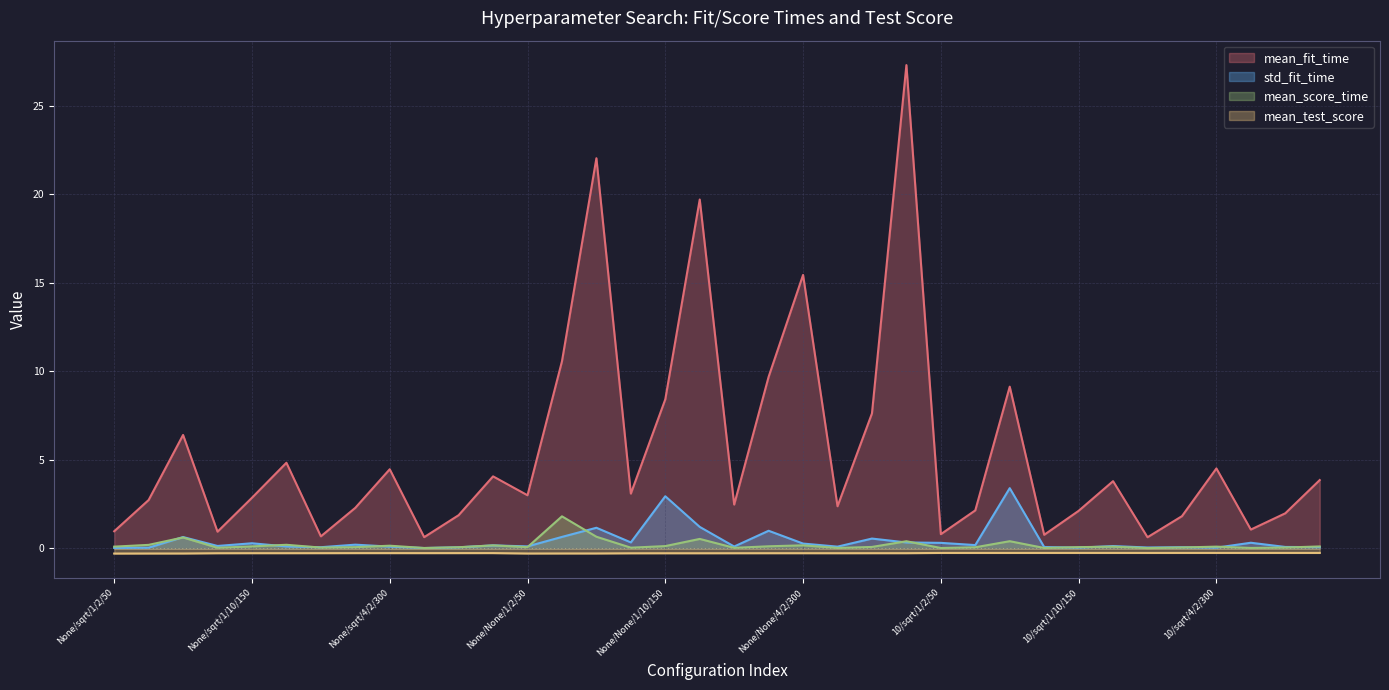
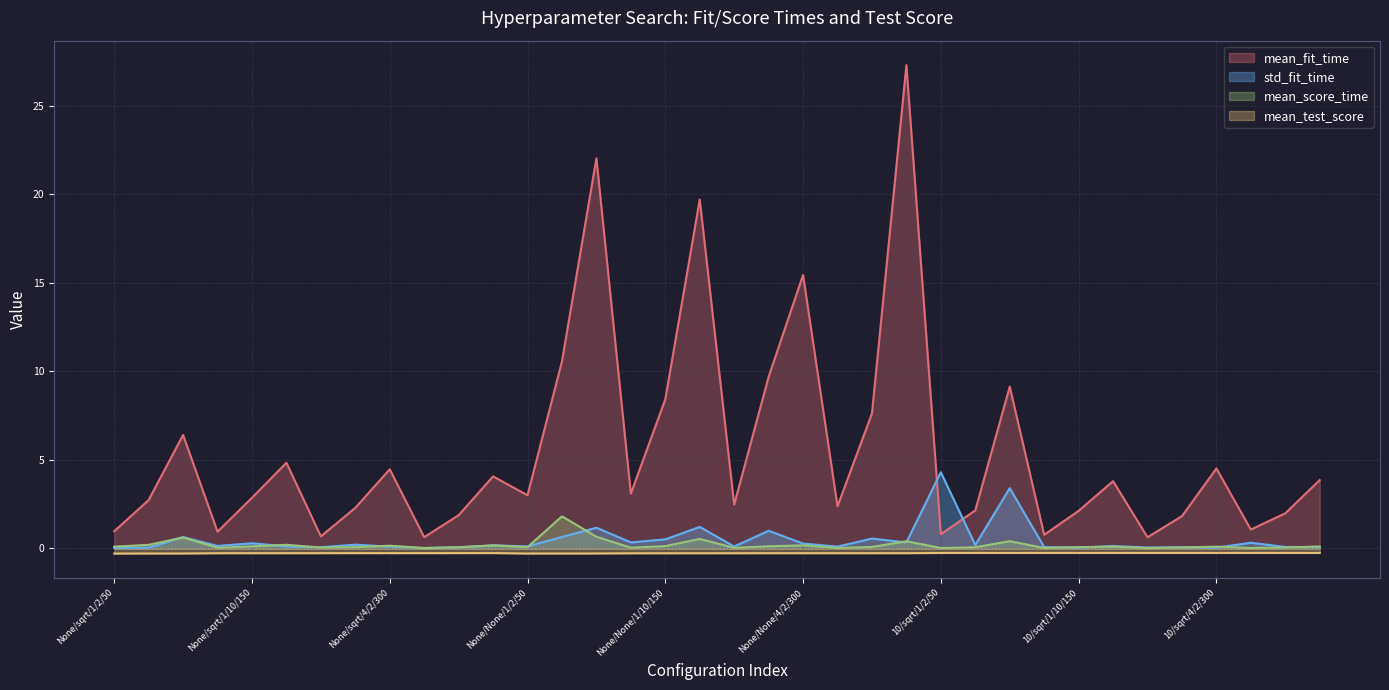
  {
    "std_fit_time": {
      "None/sqrt/1/10/150": 0.3,
-     "None/None/1/10/150": 2.9,
-     "10/sqrt/1/2/50": 0.3
+     "None/None/1/10/150": 0.5,
+     "10/sqrt/1/2/50": 4.3
    }
  }
